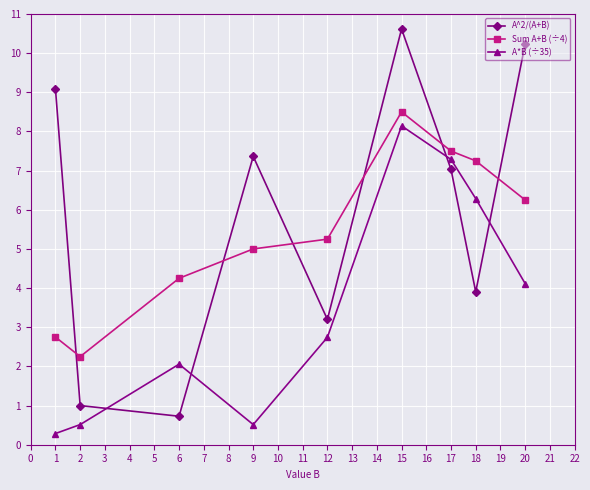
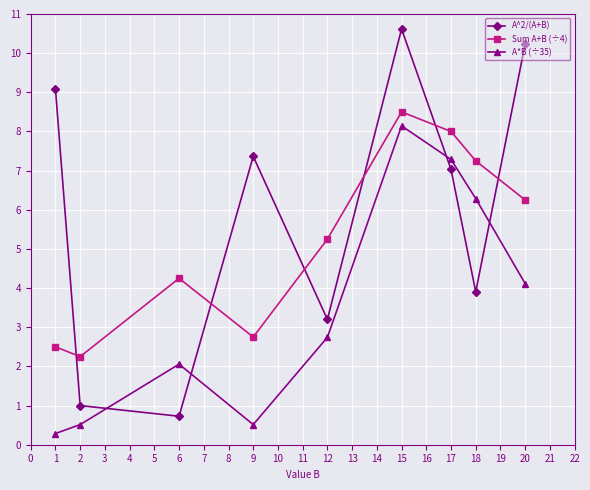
  {
    "Sum A+B (÷4)": {
-     "1": 2.8,
+     "1": 2.5,
      "2": 2.3,
      "6": 4.3,
-     "9": 5.0,
+     "9": 2.8,
      "12": 5.3,
      "15": 8.5,
-     "17": 7.5,
+     "17": 8.0,
      "18": 7.3,
      "20": 6.3
    }
  }
